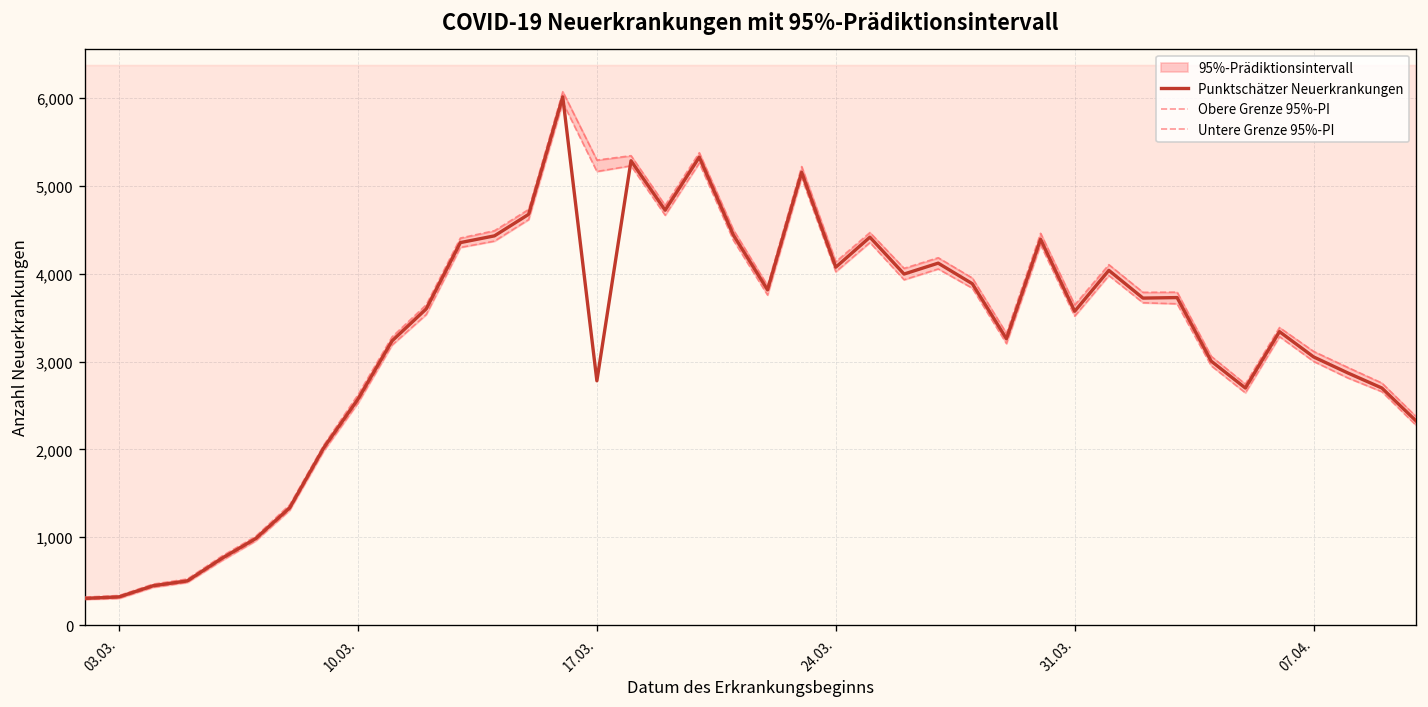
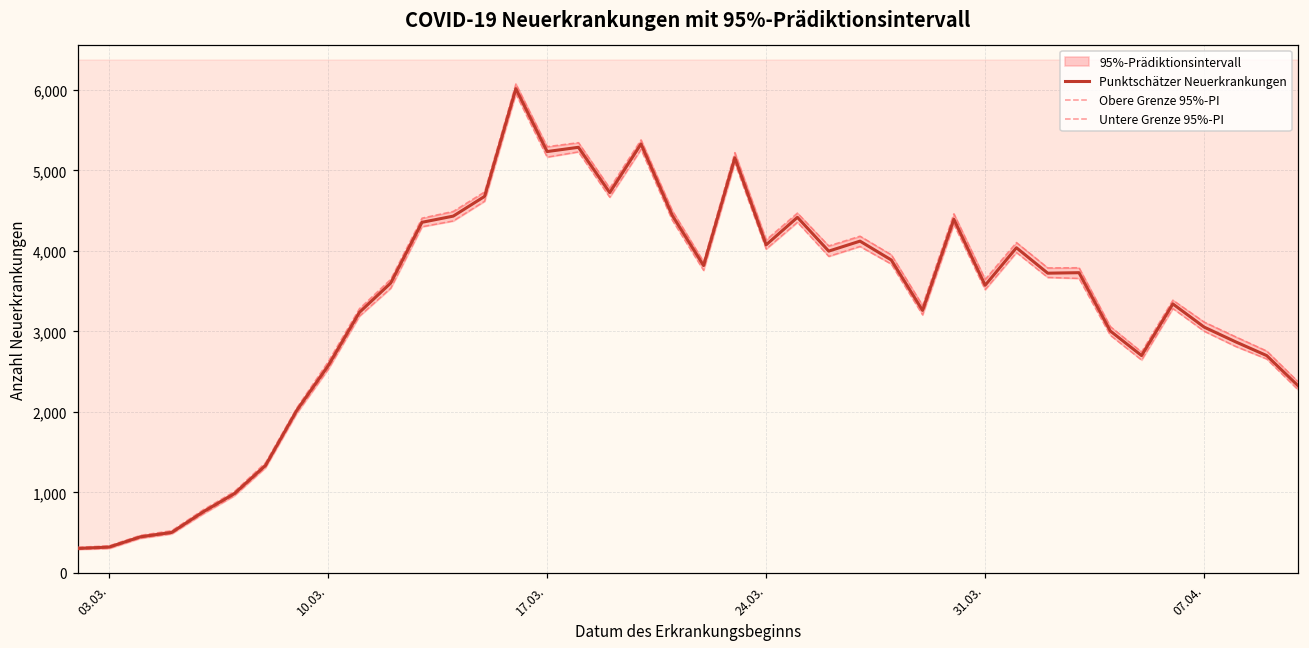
  {
    "Punktschätzer Neuerkrankungen": {
      "10.03.": "2,600",
-     "17.03.": "2,800",
+     "17.03.": "5,200",
      "24.03.": "4,100",
      "31.03.": "3,600",
      "07.04.": "3,100"
    }
  }
